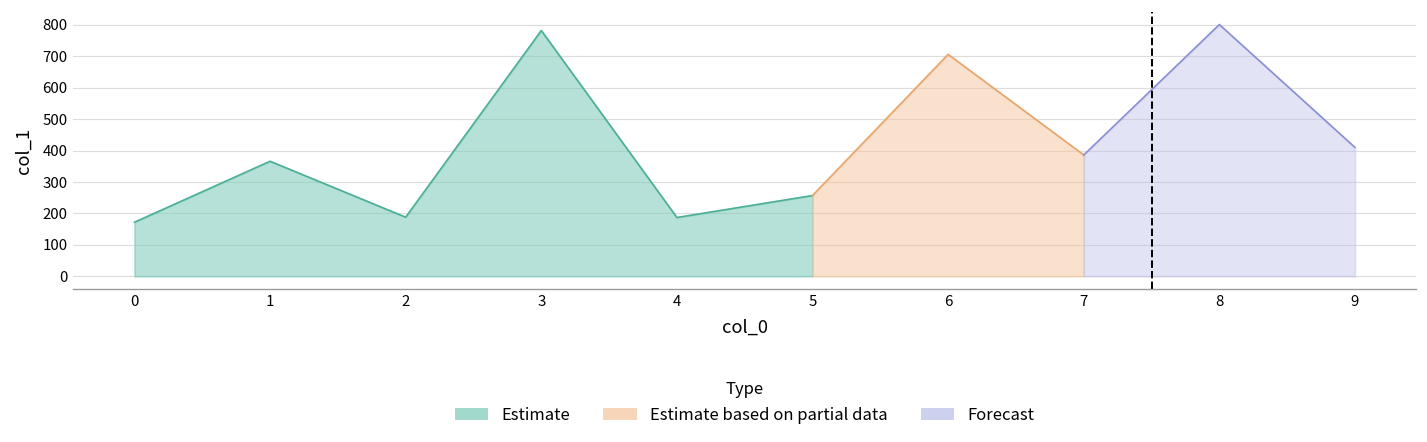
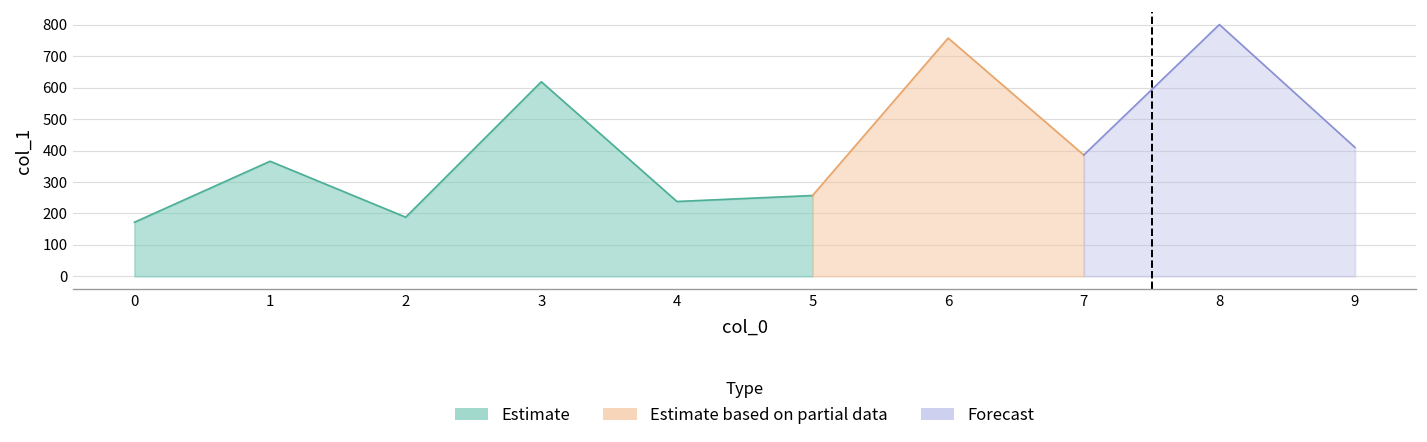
  {
    "Estimate": {
      "0": 170,
      "1": 370,
      "2": 190,
-     "3": 780,
-     "4": 190
+     "3": 620,
+     "4": 240
    },
    "Estimate based on partial data": {
-     "6": 710
+     "6": 760
    },
    "Forecast": {
      "8": 800,
      "9": 410
    }
  }
